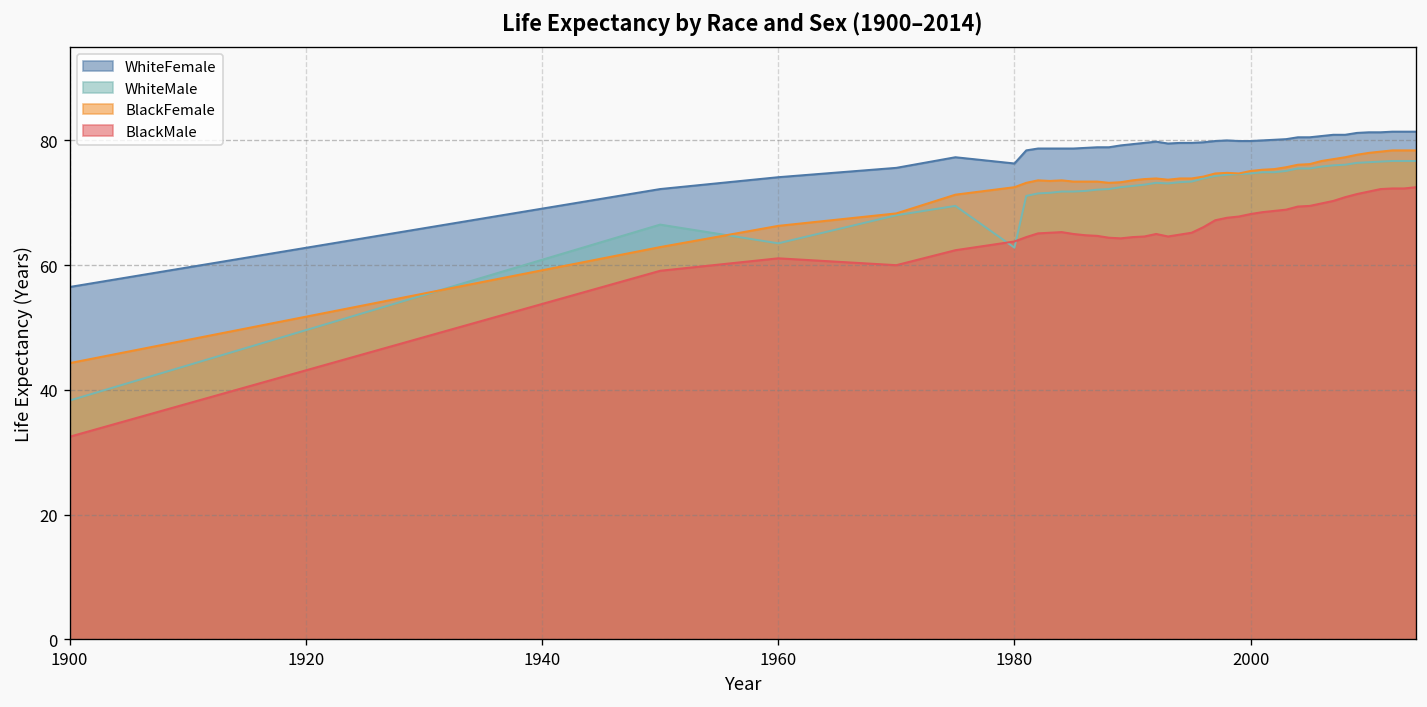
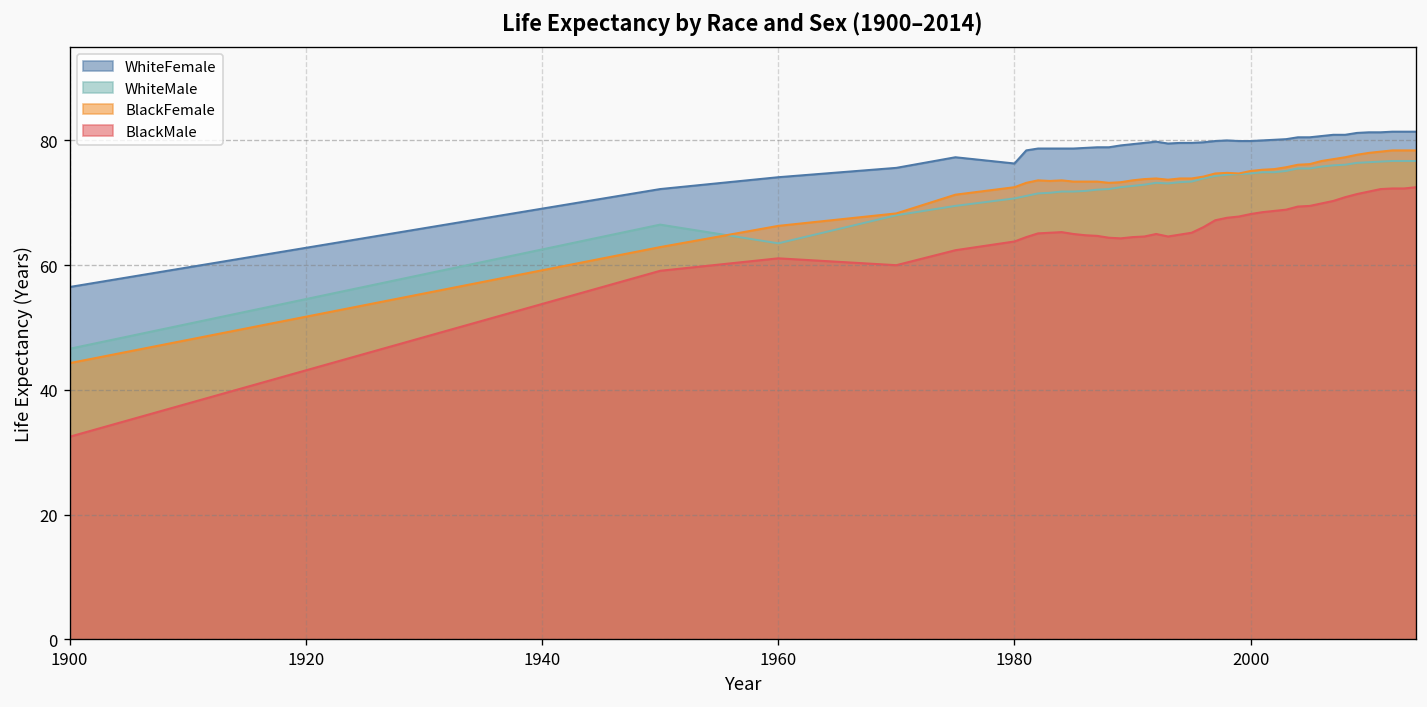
  {
    "WhiteFemale": {
      "1900": 57,
      "1960": 74,
      "1980": 76,
      "2000": 80
    },
    "WhiteMale": {
-     "1900": 38,
+     "1900": 47,
      "1960": 64,
-     "1980": 63
+     "1980": 71
    },
    "BlackFemale": {
      "1900": 44,
      "1960": 66,
      "1980": 73
    },
    "BlackMale": {
      "1900": 33,
      "1960": 61,
      "1980": 64,
      "2000": 68
    }
  }
